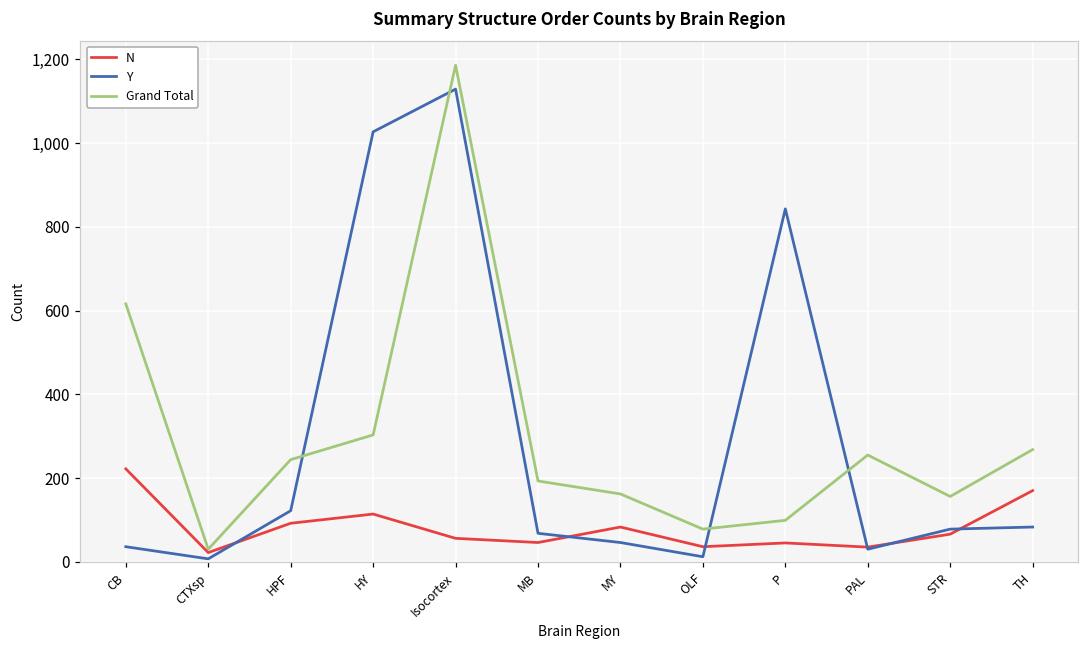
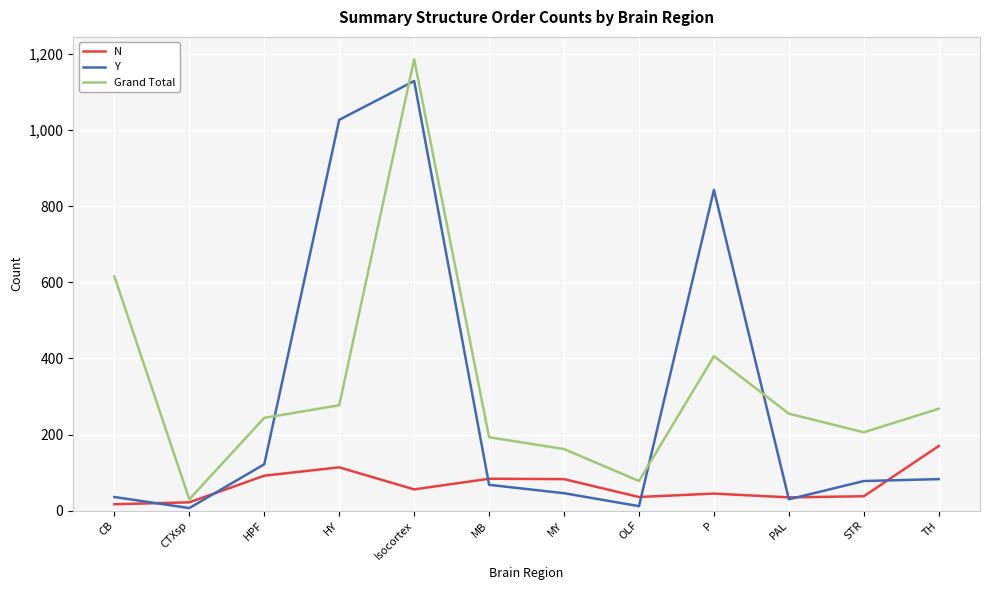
  {
    "N": {
-     "CB": "220",
+     "CB": "20",
      "CTXsp": "20",
      "HPF": "90",
      "HY": "110",
      "Isocortex": "60",
-     "MB": "50",
+     "MB": "80",
      "MY": "80",
      "OLF": "40",
      "P": "50",
-     "STR": "70",
+     "STR": "40",
      "TH": "170"
    },
    "Y": {
      "CB": "40",
      "CTXsp": "10",
      "HPF": "120",
      "HY": "1,030",
      "Isocortex": "1,130",
      "MB": "70",
      "MY": "50",
      "OLF": "10",
      "P": "840",
      "STR": "80",
      "TH": "80"
    },
    "Grand Total": {
      "CB": "620",
      "CTXsp": "30",
      "HPF": "240",
-     "HY": "300",
+     "HY": "280",
      "Isocortex": "1,190",
      "MB": "190",
      "MY": "160",
      "OLF": "80",
-     "P": "100",
+     "P": "410",
      "PAL": "260",
-     "STR": "160",
+     "STR": "210",
      "TH": "270"
    }
  }
